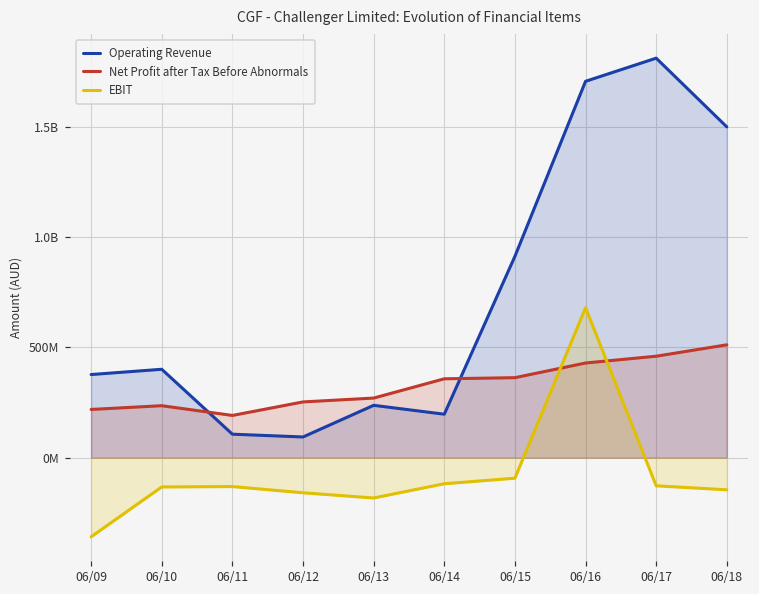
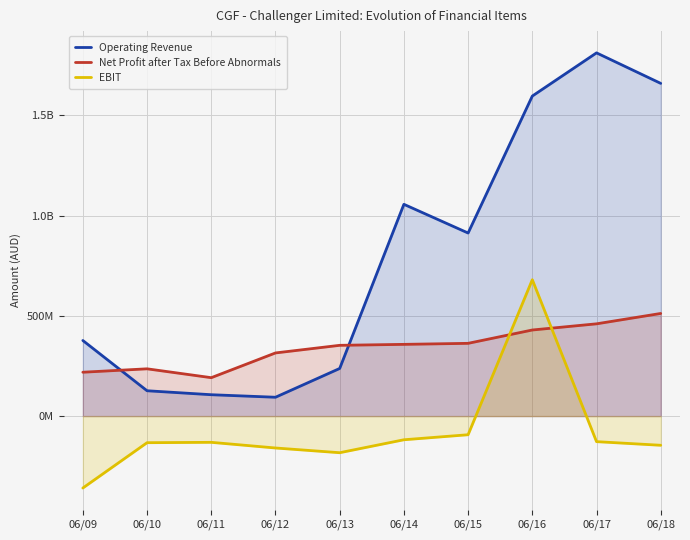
  {
    "Operating Revenue": {
      "06/09": 380000000,
-     "06/10": 400000000,
+     "06/10": 130000000,
      "06/11": 110000000,
      "06/12": 90000000,
      "06/13": 240000000,
-     "06/14": 200000000,
+     "06/14": 1060000000,
      "06/15": 910000000,
-     "06/16": 1710000000,
+     "06/16": 1600000000,
      "06/17": 1810000000,
-     "06/18": 1500000000
+     "06/18": 1660000000
    },
    "Net Profit after Tax Before Abnormals": {
      "06/09": 220000000,
      "06/10": 240000000,
      "06/11": 190000000,
-     "06/12": 250000000,
-     "06/13": 270000000,
+     "06/12": 320000000,
+     "06/13": 350000000,
      "06/14": 360000000,
      "06/15": 360000000,
      "06/16": 430000000,
      "06/17": 460000000,
      "06/18": 510000000
    }
  }
